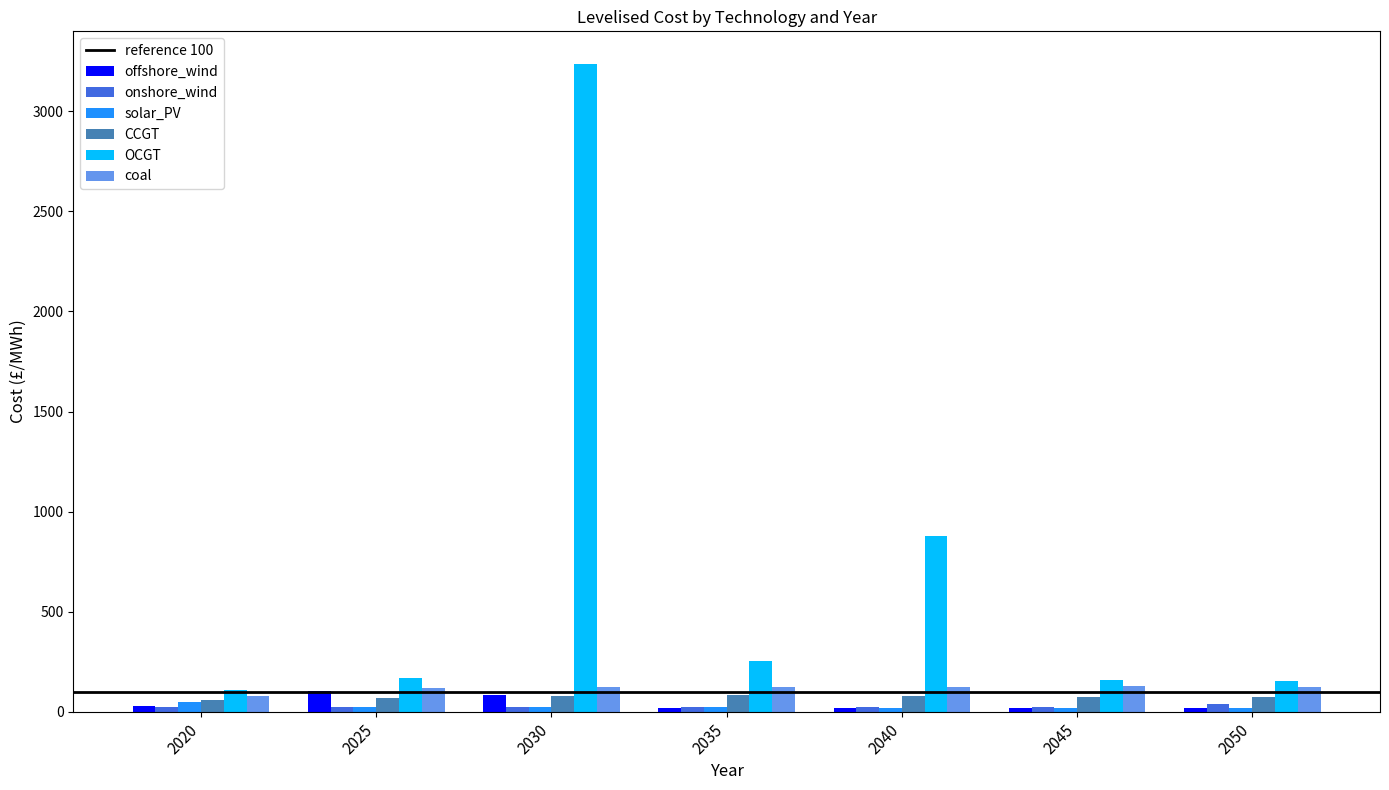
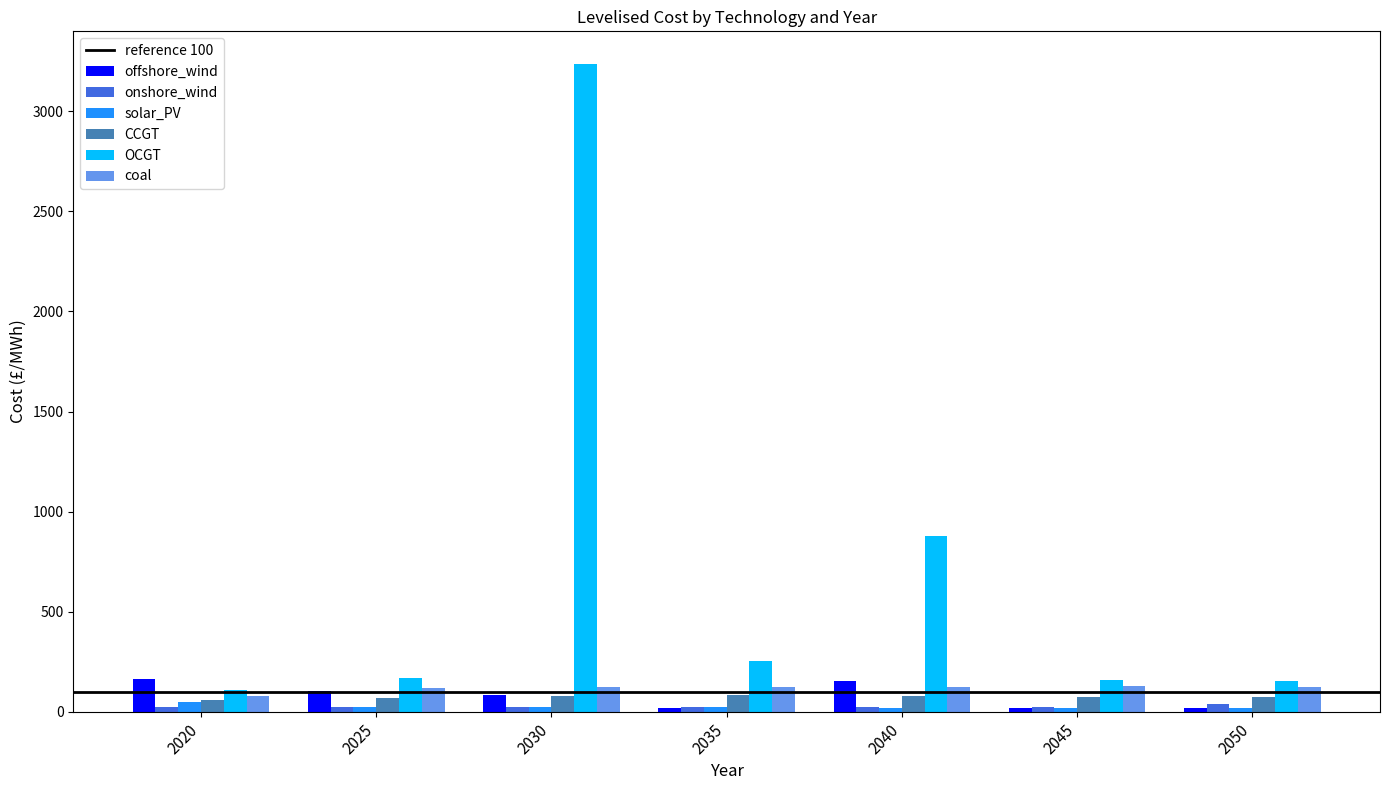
  {
    "offshore_wind": {
-     "2020": 30,
+     "2020": 160,
      "2025": 100,
      "2030": 80,
      "2035": 20,
-     "2040": 20,
+     "2040": 150,
      "2045": 20,
      "2050": 20
    }
  }
